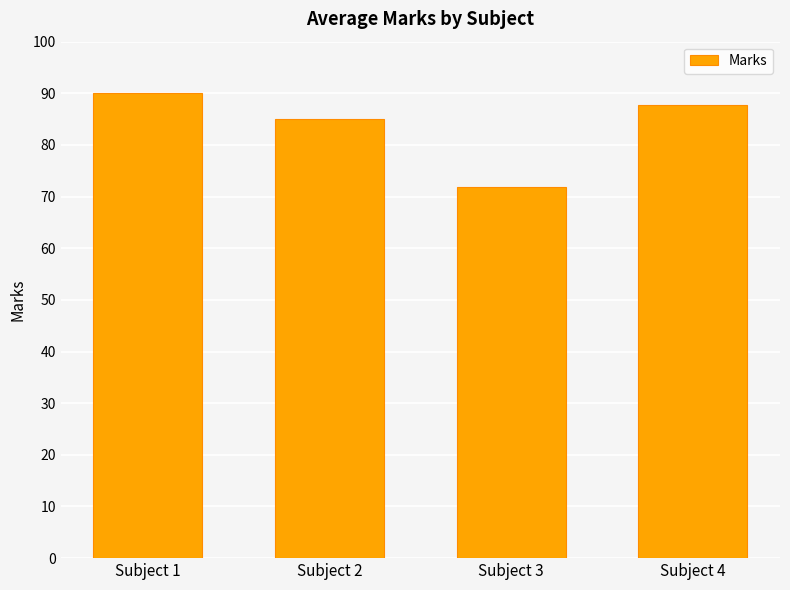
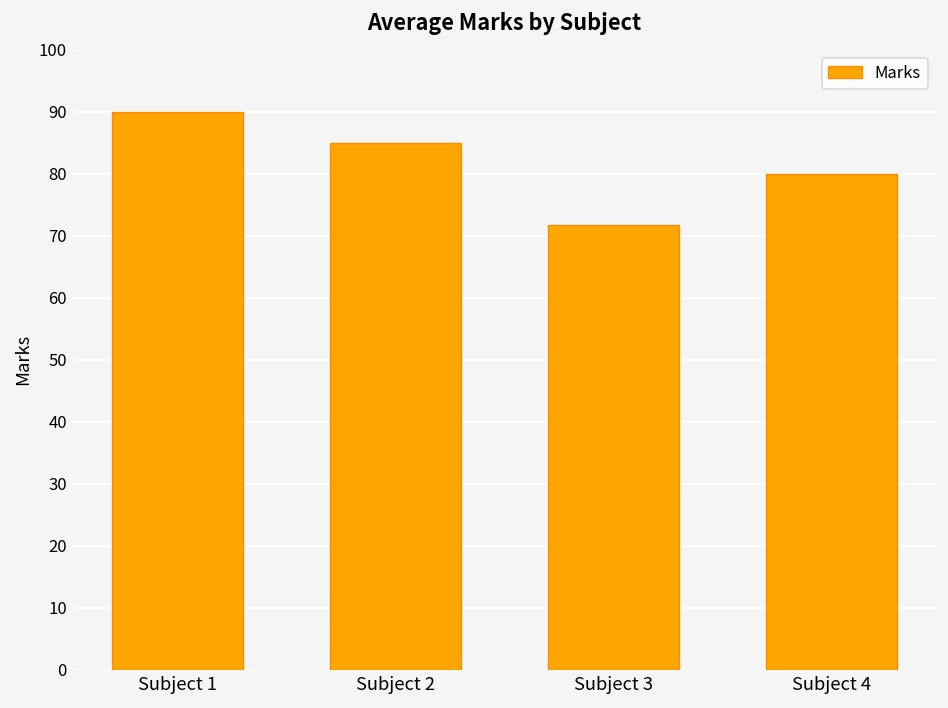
  {
    "Subject 1": 90,
    "Subject 2": 85,
    "Subject 3": 72,
-   "Subject 4": 88
+   "Subject 4": 80
  }
